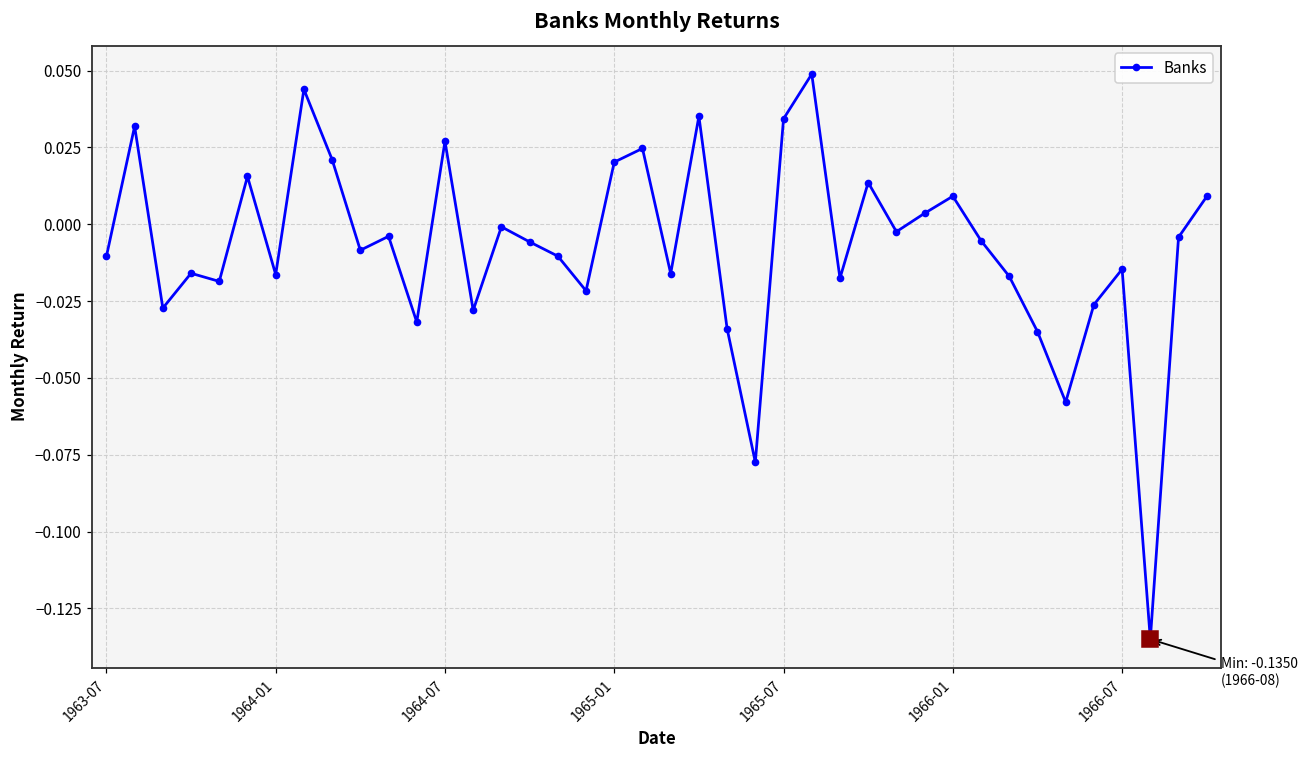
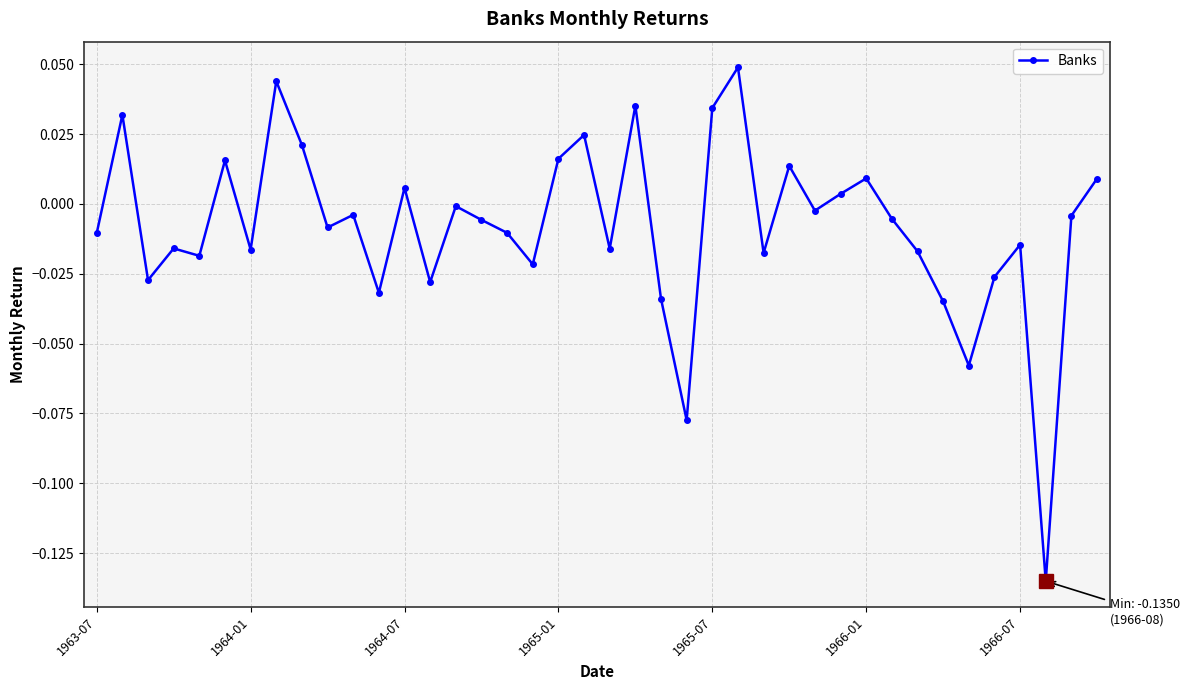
  {
    "Banks": {
      "1963-07": -0.010,
      "1964-01": -0.016,
-     "1964-07": 0.027,
-     "1965-01": 0.020,
+     "1964-07": 0.006,
+     "1965-01": 0.016,
      "1965-07": 0.034,
      "1966-01": 0.009,
      "1966-07": -0.015
    }
  }
